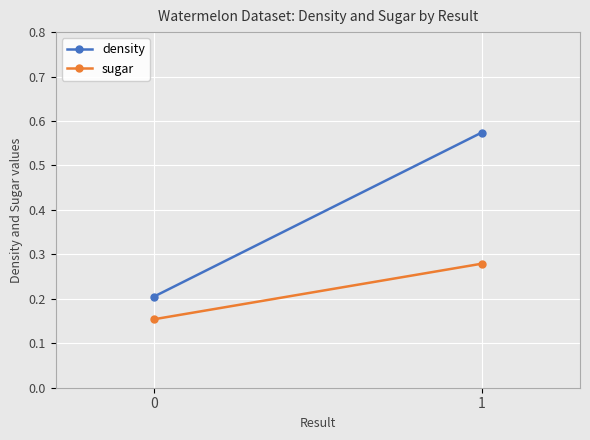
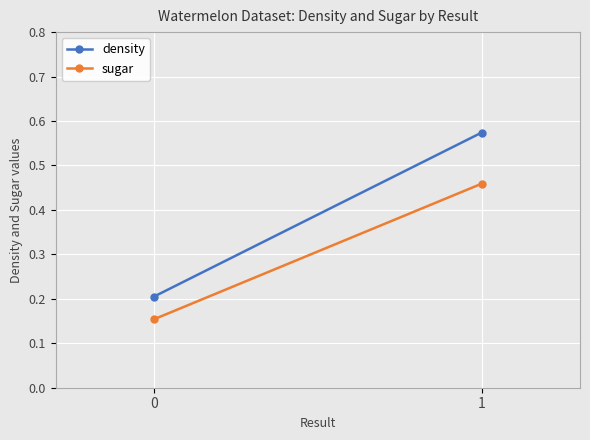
  {
    "density": {
      "0": 0.21,
      "1": 0.57
    },
    "sugar": {
      "0": 0.15,
-     "1": 0.28
+     "1": 0.46
    }
  }
